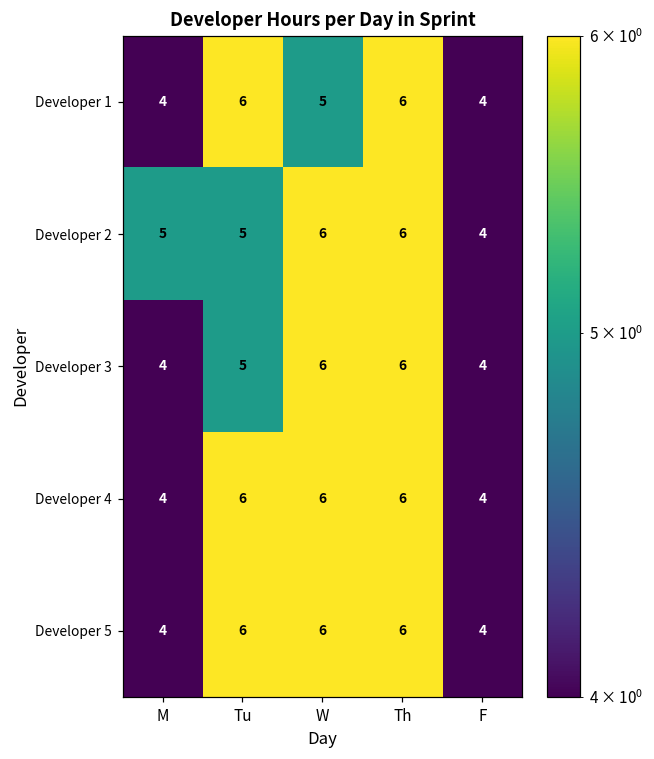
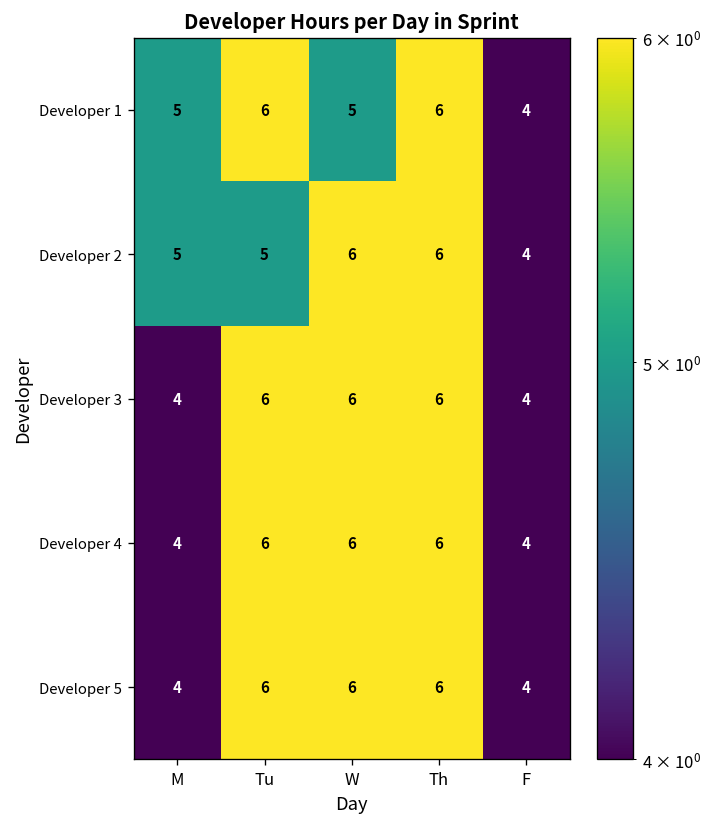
  {
    "Developer 1": {
-     "M": 4,
+     "M": 5,
      "Tu": 6,
      "W": 5,
      "Th": 6,
      "F": 4
    },
    "Developer 2": {
      "M": 5,
      "Tu": 5,
      "W": 6,
      "Th": 6,
      "F": 4
    },
    "Developer 3": {
      "M": 4,
-     "Tu": 5,
+     "Tu": 6,
      "W": 6,
      "Th": 6,
      "F": 4
    },
    "Developer 4": {
      "M": 4,
      "Tu": 6,
      "W": 6,
      "Th": 6,
      "F": 4
    },
    "Developer 5": {
      "M": 4,
      "Tu": 6,
      "W": 6,
      "Th": 6,
      "F": 4
    }
  }
